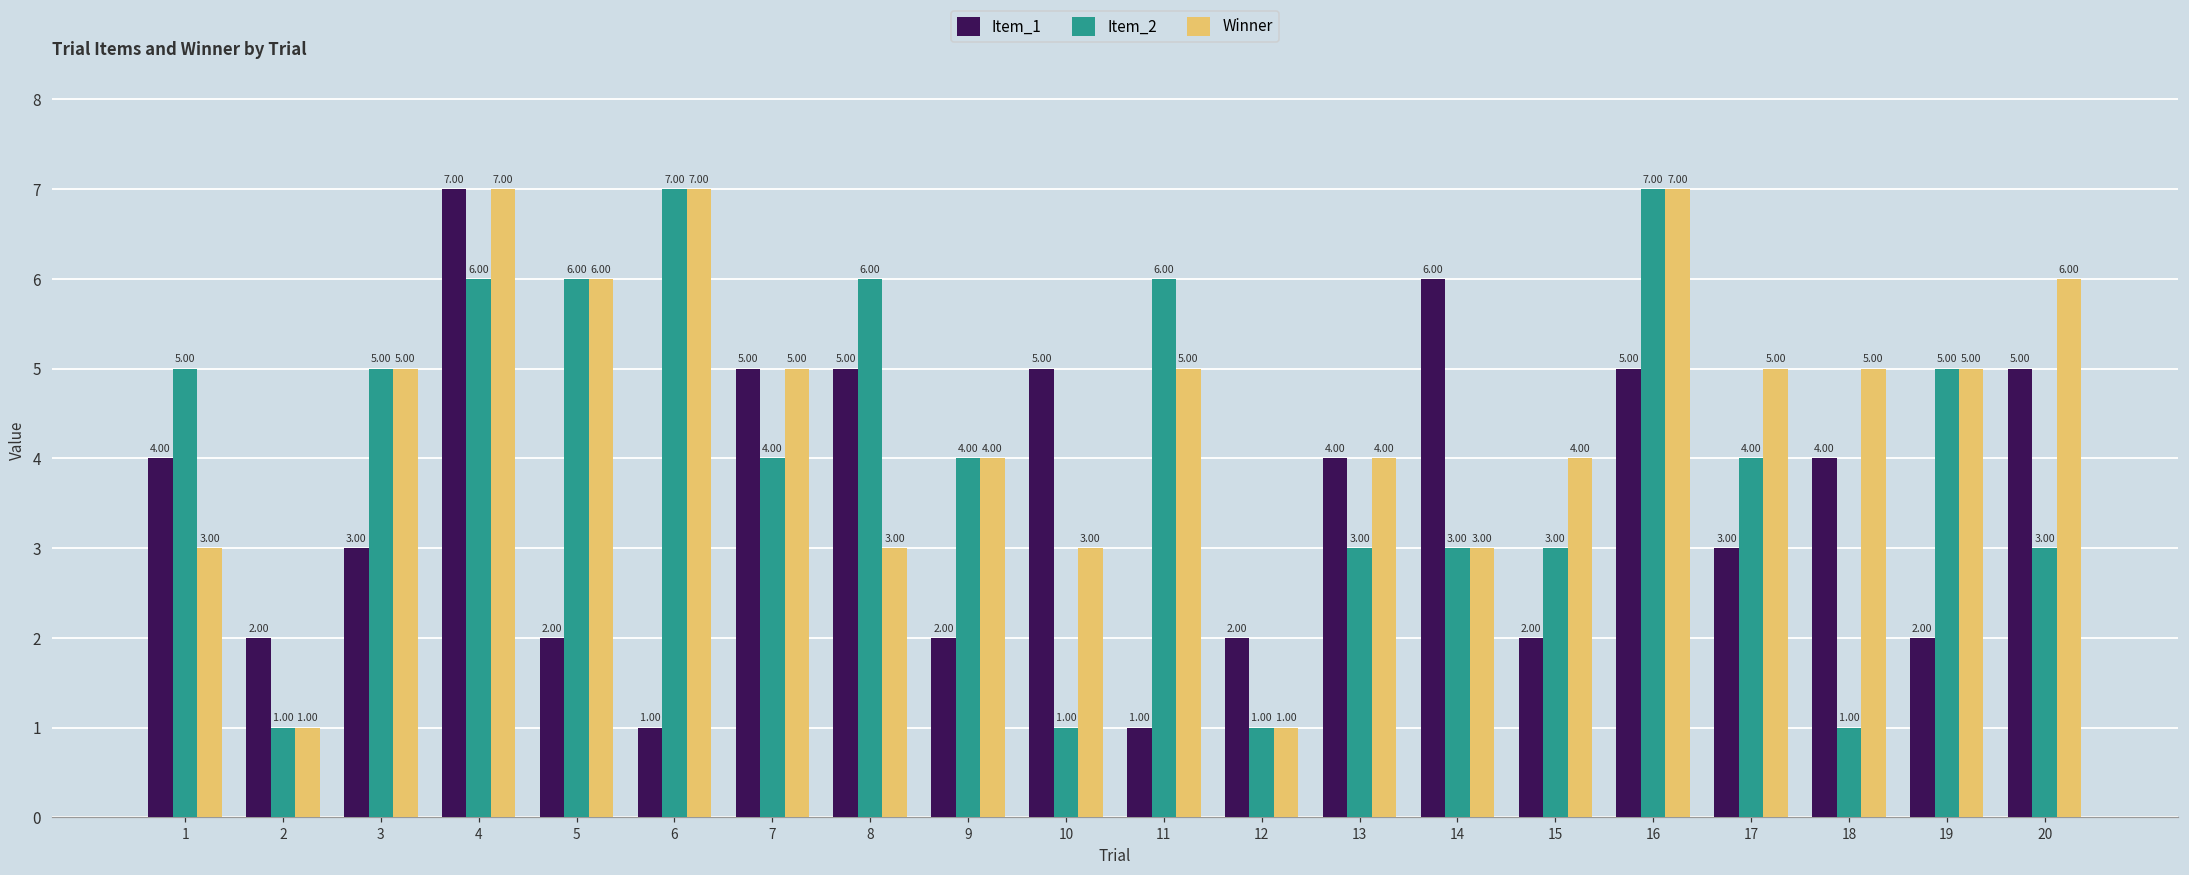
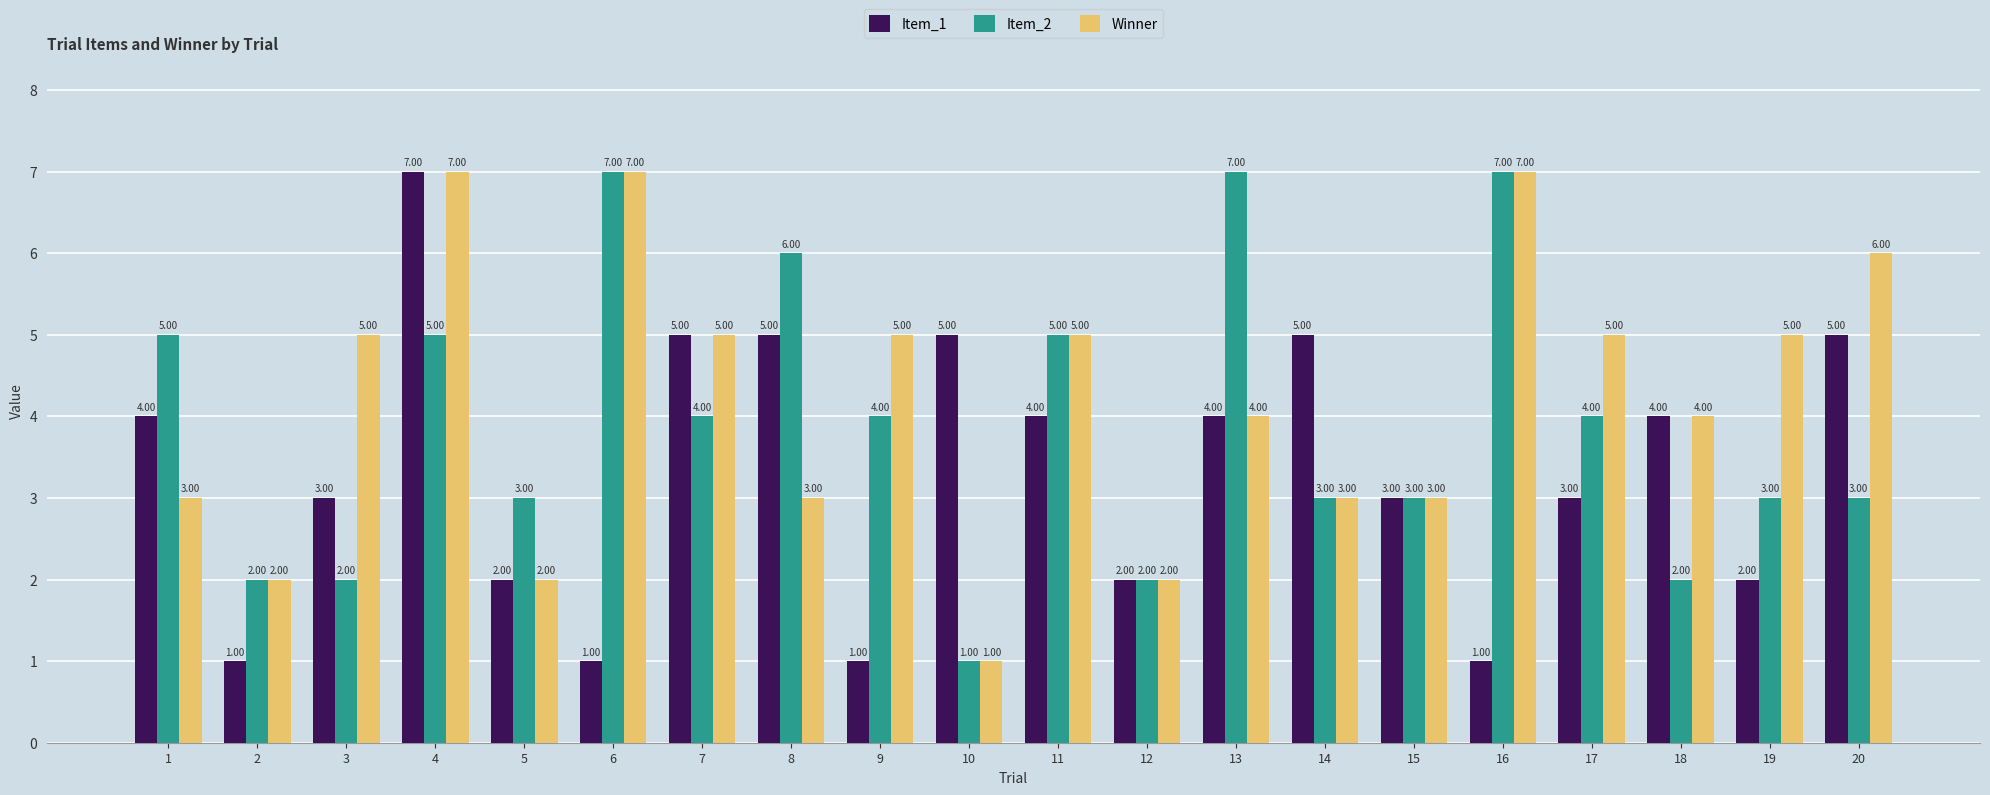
  {
    "Item_1": {
      "1": 4.00,
-     "2": 2.00,
+     "2": 1.00,
      "3": 3.00,
      "4": 7.00,
      "5": 2.00,
      "6": 1.00,
      "7": 5.00,
      "8": 5.00,
-     "9": 2.00,
+     "9": 1.00,
      "10": 5.00,
-     "11": 1.00,
+     "11": 4.00,
      "12": 2.00,
      "13": 4.00,
-     "14": 6.00,
-     "15": 2.00,
-     "16": 5.00,
+     "14": 5.00,
+     "15": 3.00,
+     "16": 1.00,
      "17": 3.00,
      "18": 4.00,
      "19": 2.00,
      "20": 5.00
    },
    "Item_2": {
      "1": 5.00,
-     "2": 1.00,
-     "3": 5.00,
-     "4": 6.00,
-     "5": 6.00,
+     "2": 2.00,
+     "3": 2.00,
+     "4": 5.00,
+     "5": 3.00,
      "6": 7.00,
      "7": 4.00,
      "8": 6.00,
      "9": 4.00,
      "10": 1.00,
-     "11": 6.00,
-     "12": 1.00,
-     "13": 3.00,
+     "11": 5.00,
+     "12": 2.00,
+     "13": 7.00,
      "14": 3.00,
      "15": 3.00,
      "16": 7.00,
      "17": 4.00,
-     "18": 1.00,
-     "19": 5.00,
+     "18": 2.00,
+     "19": 3.00,
      "20": 3.00
    },
    "Winner": {
      "1": 3.00,
-     "2": 1.00,
+     "2": 2.00,
      "3": 5.00,
      "4": 7.00,
-     "5": 6.00,
+     "5": 2.00,
      "6": 7.00,
      "7": 5.00,
      "8": 3.00,
-     "9": 4.00,
-     "10": 3.00,
+     "9": 5.00,
+     "10": 1.00,
      "11": 5.00,
-     "12": 1.00,
+     "12": 2.00,
      "13": 4.00,
      "14": 3.00,
-     "15": 4.00,
+     "15": 3.00,
      "16": 7.00,
      "17": 5.00,
-     "18": 5.00,
+     "18": 4.00,
      "19": 5.00,
      "20": 6.00
    }
  }
